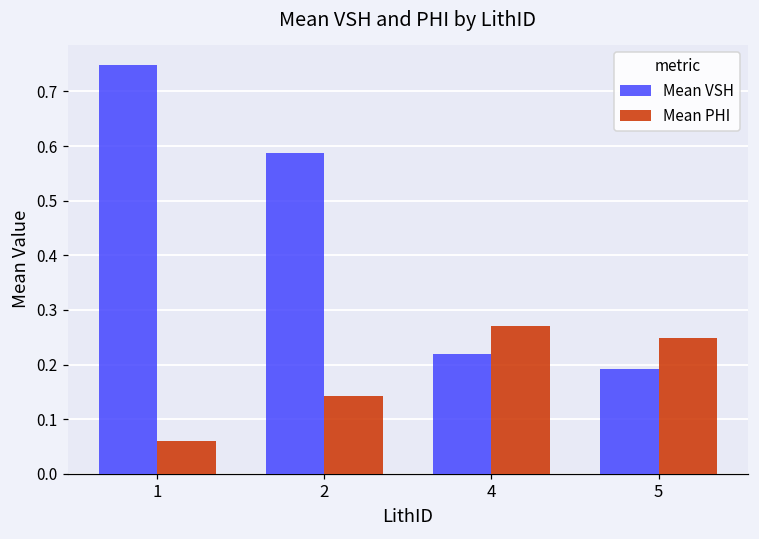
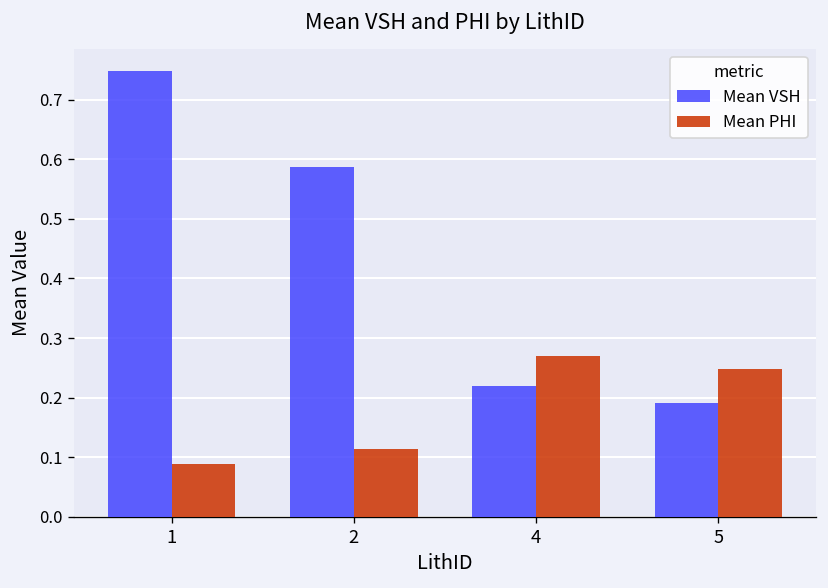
  {
    "Mean VSH": {
      "1": 0.75,
      "2": 0.59,
      "4": 0.22,
      "5": 0.19
    },
    "Mean PHI": {
-     "1": 0.06,
-     "2": 0.14,
+     "1": 0.09,
+     "2": 0.11,
      "4": 0.27,
      "5": 0.25
    }
  }
